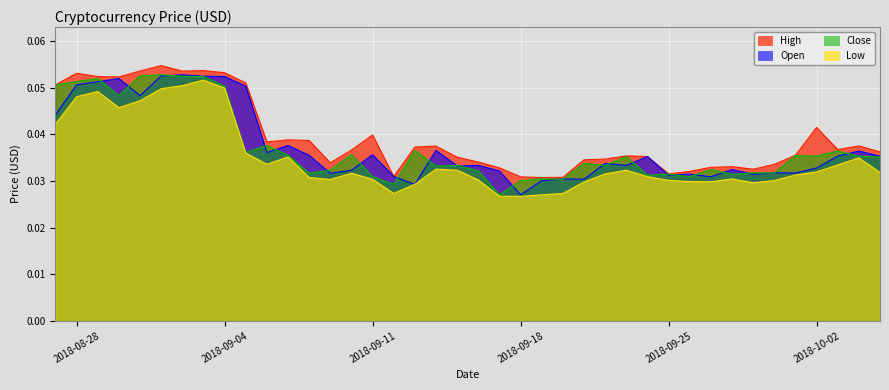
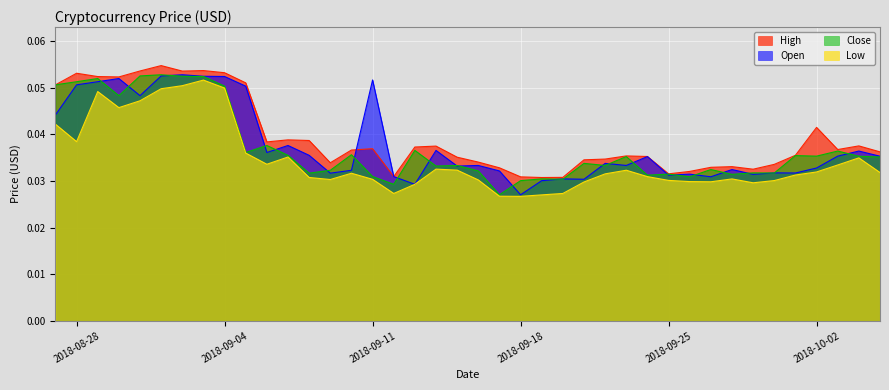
  {
    "High": {
      "2018-08-28": 0.053,
      "2018-09-04": 0.053,
-     "2018-09-11": 0.040,
+     "2018-09-11": 0.037,
      "2018-09-18": 0.031,
      "2018-10-02": 0.041
    },
    "Open": {
      "2018-08-28": 0.051,
      "2018-09-04": 0.052,
-     "2018-09-11": 0.036,
+     "2018-09-11": 0.052,
      "2018-10-02": 0.033
    },
    "Close": {
      "2018-08-28": 0.051,
      "2018-09-11": 0.031,
      "2018-09-18": 0.030,
      "2018-10-02": 0.035
    },
    "Low": {
-     "2018-08-28": 0.048,
+     "2018-08-28": 0.038,
      "2018-09-11": 0.030,
      "2018-09-25": 0.030,
      "2018-10-02": 0.032
    }
  }
